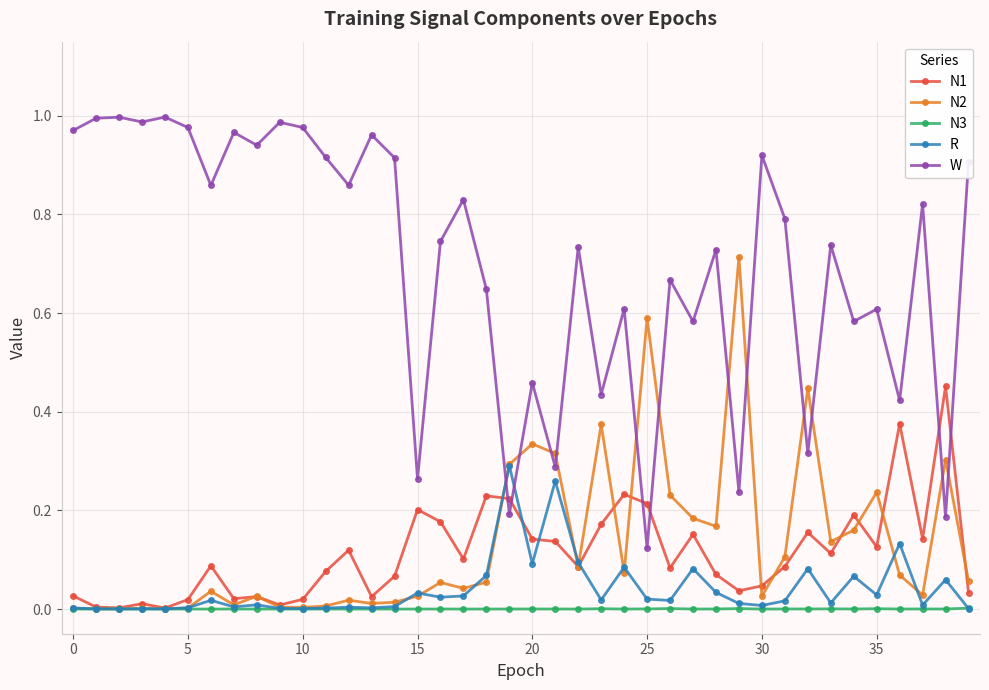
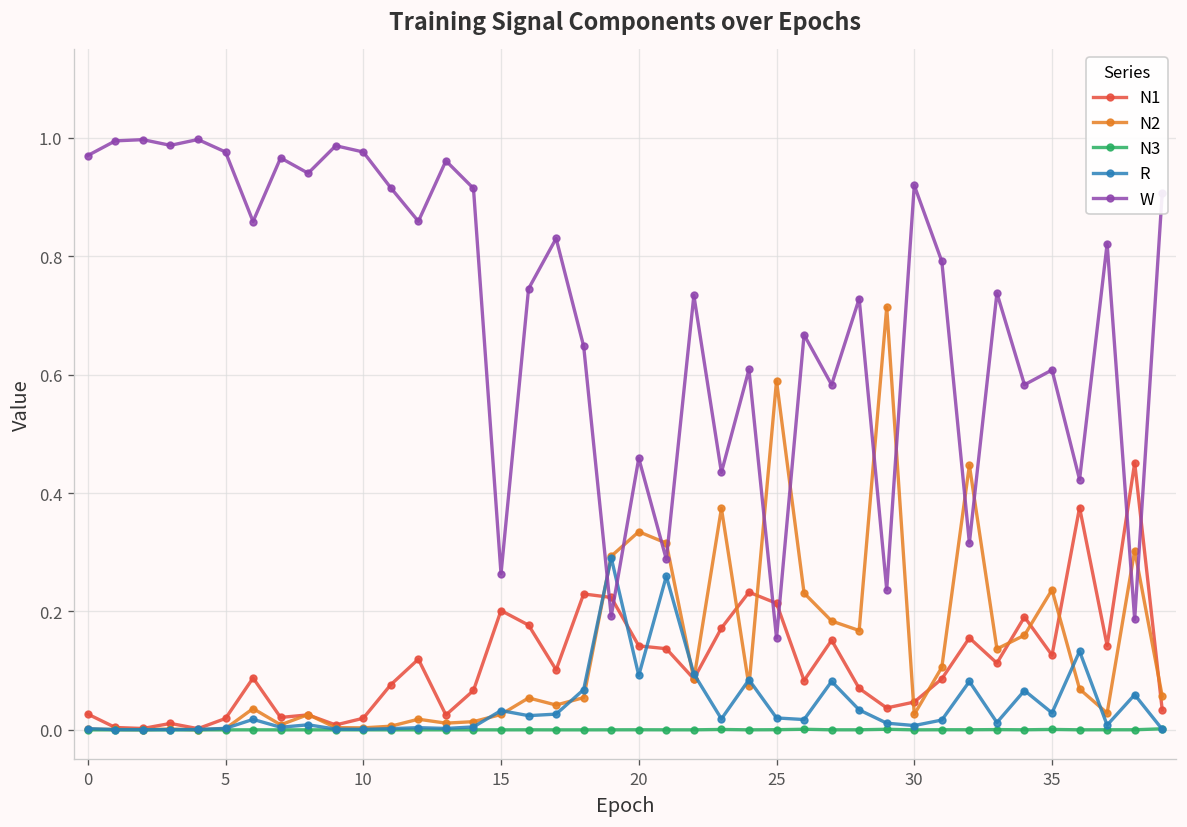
  {
    "N3": {
      "15": 0.00,
      "20": 0.00,
      "25": 0.00,
      "30": 0.00,
      "35": 0.00
    },
    "R": {
      "15": 0.03,
      "20": 0.09,
      "25": 0.02,
      "30": 0.01,
      "35": 0.03
    },
    "W": {
      "0": 0.97,
      "5": 0.98,
      "10": 0.98,
      "15": 0.26,
      "20": 0.46,
-     "25": 0.12,
+     "25": 0.16,
      "30": 0.92,
      "35": 0.61
    }
  }
